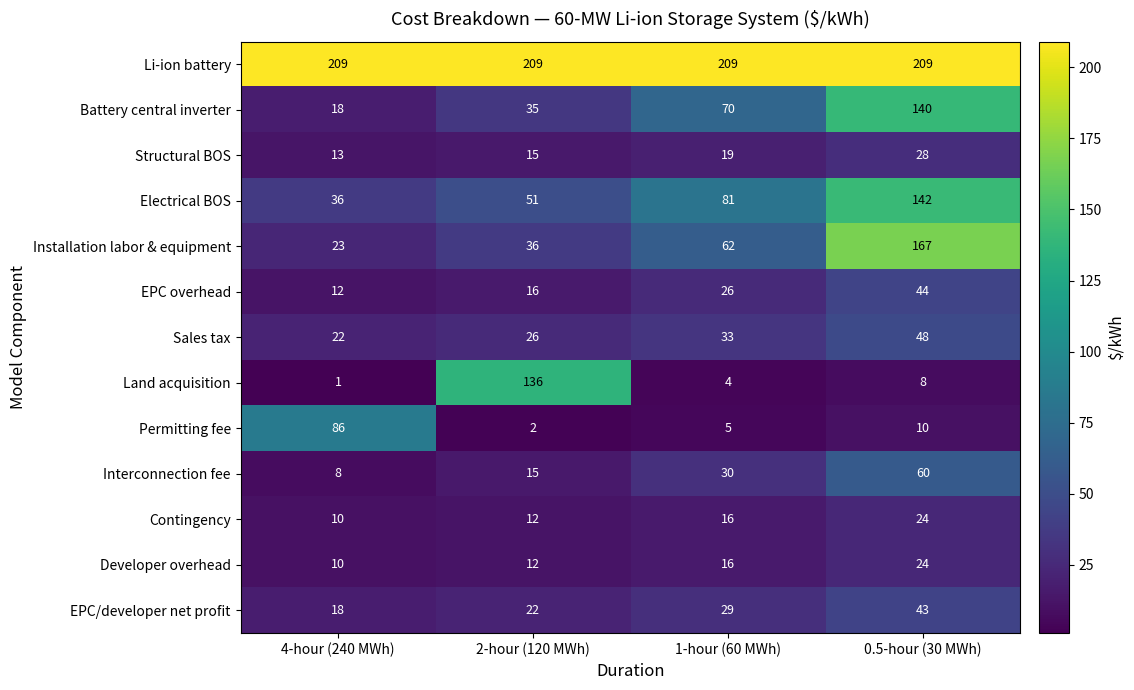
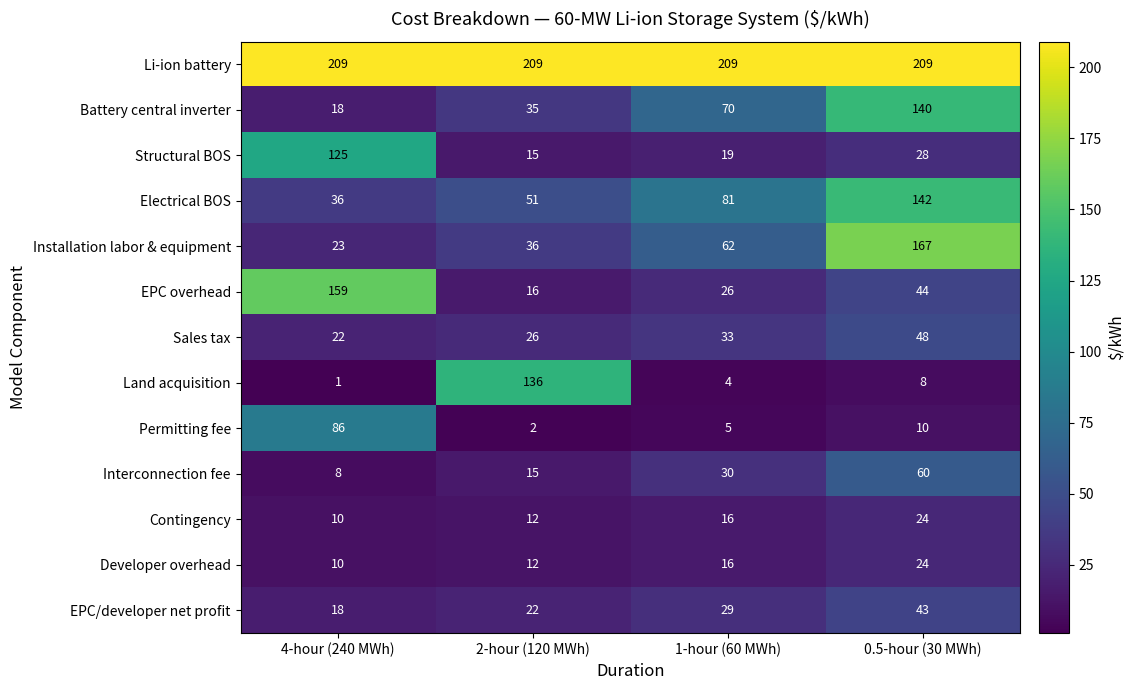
  {
    "Li-ion battery": {
      "4-hour (240 MWh)": 209,
      "2-hour (120 MWh)": 209,
      "1-hour (60 MWh)": 209,
      "0.5-hour (30 MWh)": 209
    },
    "Battery central inverter": {
      "4-hour (240 MWh)": 18,
      "2-hour (120 MWh)": 35,
      "1-hour (60 MWh)": 70,
      "0.5-hour (30 MWh)": 140
    },
    "Structural BOS": {
-     "4-hour (240 MWh)": 13,
+     "4-hour (240 MWh)": 125,
      "2-hour (120 MWh)": 15,
      "1-hour (60 MWh)": 19,
      "0.5-hour (30 MWh)": 28
    },
    "Electrical BOS": {
      "4-hour (240 MWh)": 36,
      "2-hour (120 MWh)": 51,
      "1-hour (60 MWh)": 81,
      "0.5-hour (30 MWh)": 142
    },
    "Installation labor & equipment": {
      "4-hour (240 MWh)": 23,
      "2-hour (120 MWh)": 36,
      "1-hour (60 MWh)": 62,
      "0.5-hour (30 MWh)": 167
    },
    "EPC overhead": {
-     "4-hour (240 MWh)": 12,
+     "4-hour (240 MWh)": 159,
      "2-hour (120 MWh)": 16,
      "1-hour (60 MWh)": 26,
      "0.5-hour (30 MWh)": 44
    },
    "Sales tax": {
      "4-hour (240 MWh)": 22,
      "2-hour (120 MWh)": 26,
      "1-hour (60 MWh)": 33,
      "0.5-hour (30 MWh)": 48
    },
    "Land acquisition": {
      "4-hour (240 MWh)": 1,
      "2-hour (120 MWh)": 136,
      "1-hour (60 MWh)": 4,
      "0.5-hour (30 MWh)": 8
    },
    "Permitting fee": {
      "4-hour (240 MWh)": 86,
      "2-hour (120 MWh)": 2,
      "1-hour (60 MWh)": 5,
      "0.5-hour (30 MWh)": 10
    },
    "Interconnection fee": {
      "4-hour (240 MWh)": 8,
      "2-hour (120 MWh)": 15,
      "1-hour (60 MWh)": 30,
      "0.5-hour (30 MWh)": 60
    },
    "Contingency": {
      "4-hour (240 MWh)": 10,
      "2-hour (120 MWh)": 12,
      "1-hour (60 MWh)": 16,
      "0.5-hour (30 MWh)": 24
    },
    "Developer overhead": {
      "4-hour (240 MWh)": 10,
      "2-hour (120 MWh)": 12,
      "1-hour (60 MWh)": 16,
      "0.5-hour (30 MWh)": 24
    },
    "EPC/developer net profit": {
      "4-hour (240 MWh)": 18,
      "2-hour (120 MWh)": 22,
      "1-hour (60 MWh)": 29,
      "0.5-hour (30 MWh)": 43
    }
  }
